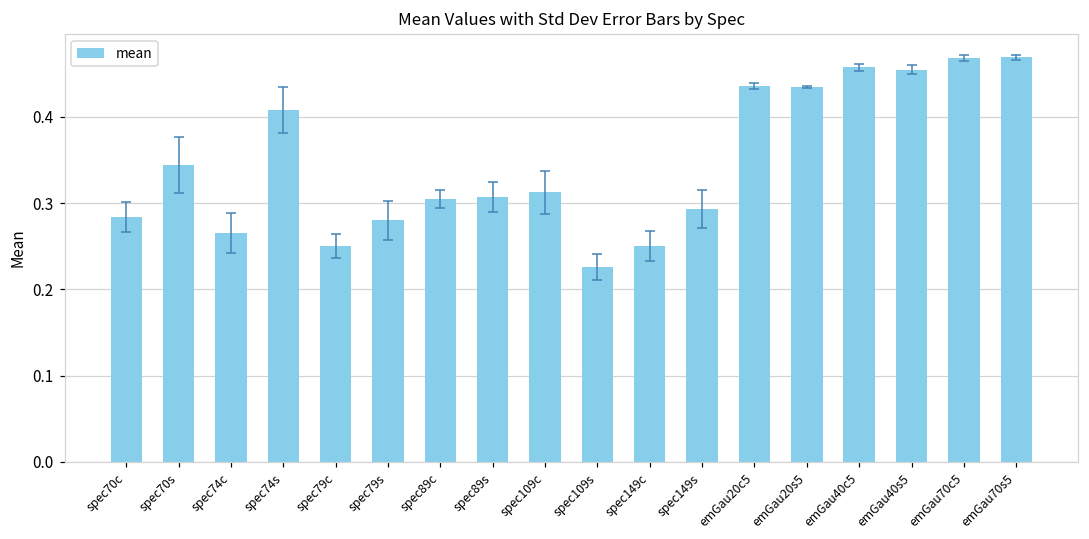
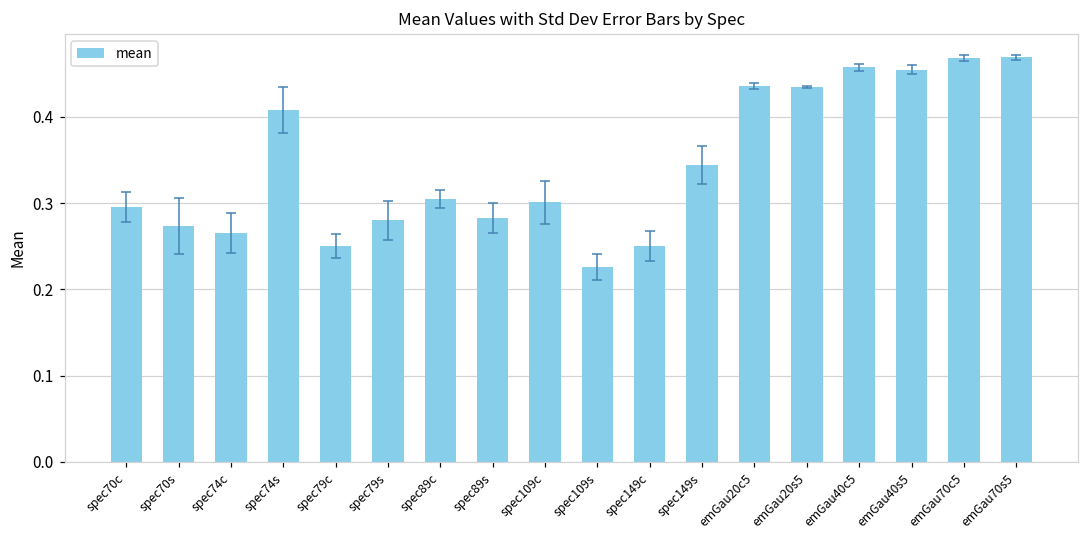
  {
    "mean": {
-     "spec70c": 0.28,
-     "spec70s": 0.34,
+     "spec70c": 0.30,
+     "spec70s": 0.27,
      "spec74c": 0.27,
      "spec74s": 0.41,
      "spec79c": 0.25,
      "spec79s": 0.28,
      "spec89c": 0.30,
-     "spec89s": 0.31,
-     "spec109c": 0.31,
+     "spec89s": 0.28,
+     "spec109c": 0.30,
      "spec109s": 0.23,
      "spec149c": 0.25,
-     "spec149s": 0.29,
+     "spec149s": 0.34,
      "emGau20c5": 0.44,
      "emGau20s5": 0.43,
      "emGau40c5": 0.46,
      "emGau40s5": 0.45,
      "emGau70c5": 0.47,
      "emGau70s5": 0.47
    }
  }
